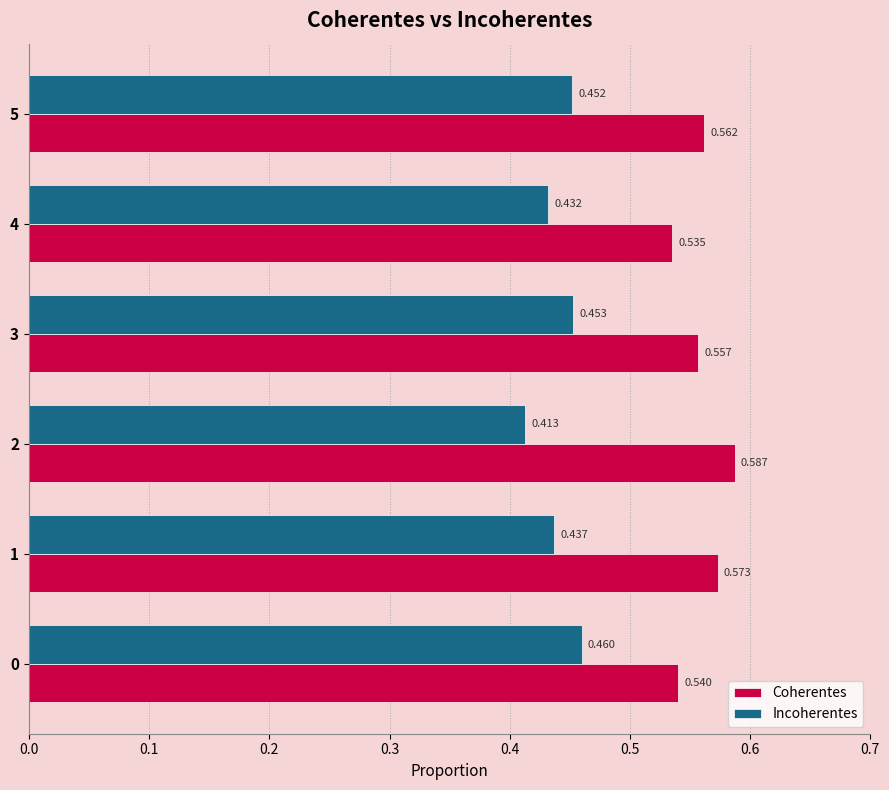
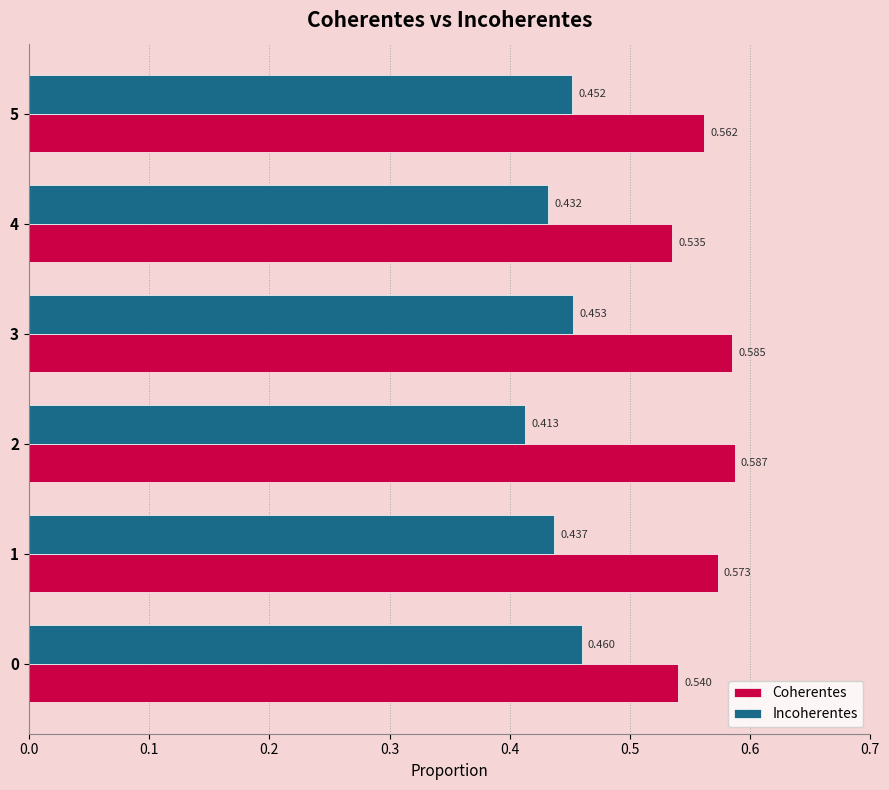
  {
    "Coherentes": {
      "5": 0.562,
      "4": 0.535,
-     "3": 0.557,
+     "3": 0.585,
      "2": 0.587,
      "1": 0.573,
      "0": 0.540
    },
    "Incoherentes": {
      "5": 0.452,
      "4": 0.432,
      "3": 0.453,
      "2": 0.413,
      "1": 0.437,
      "0": 0.460
    }
  }
